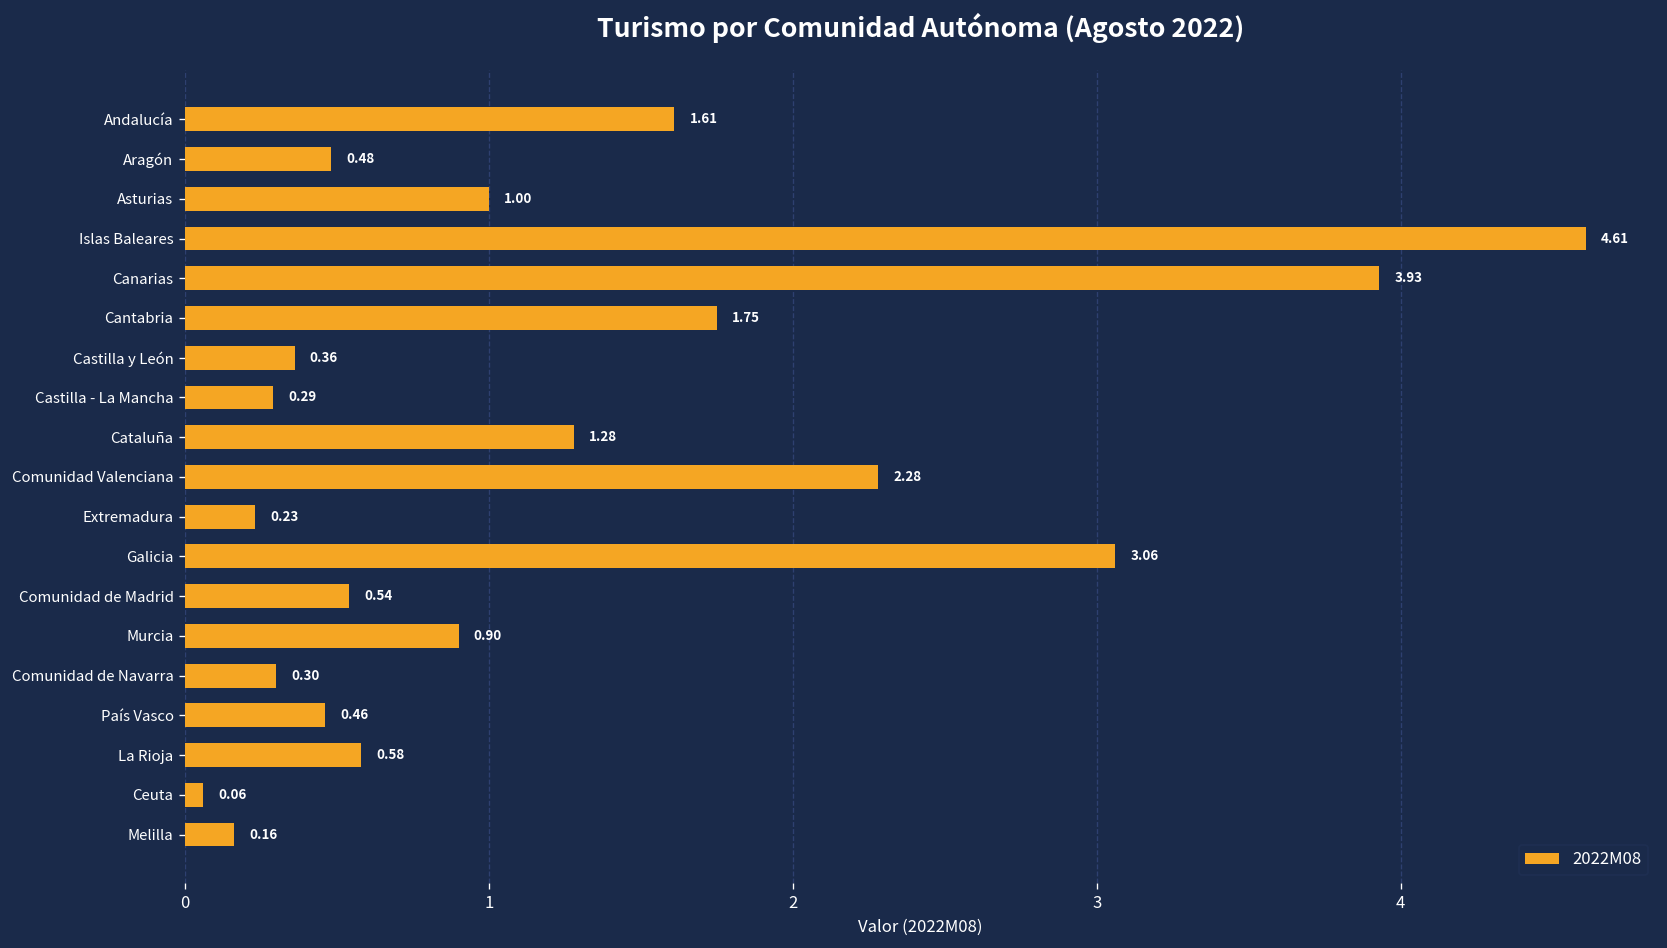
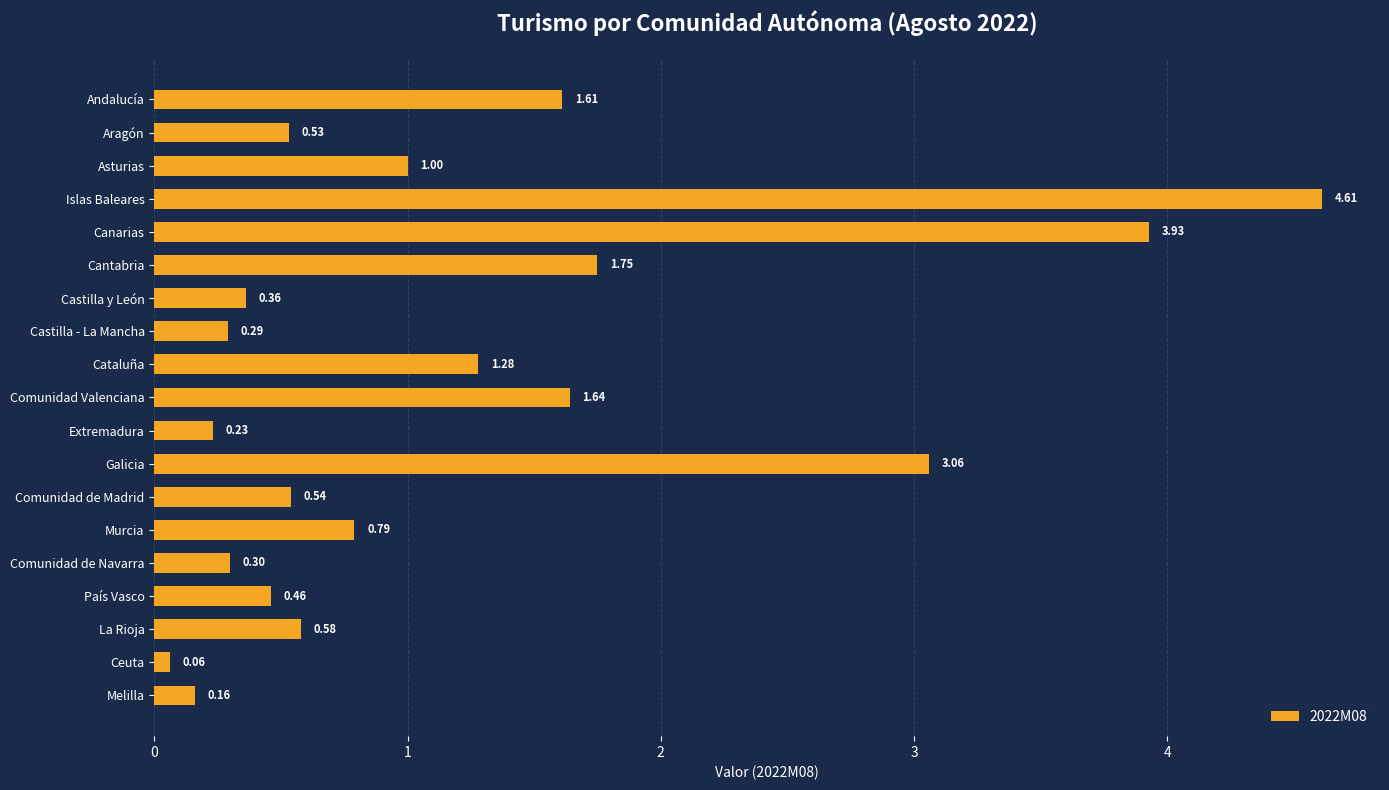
  {
    "Andalucía": 1.61,
-   "Aragón": 0.48,
+   "Aragón": 0.53,
    "Asturias": 1.00,
    "Islas Baleares": 4.61,
    "Canarias": 3.93,
    "Cantabria": 1.75,
    "Castilla y León": 0.36,
    "Castilla - La Mancha": 0.29,
    "Cataluña": 1.28,
-   "Comunidad Valenciana": 2.28,
+   "Comunidad Valenciana": 1.64,
    "Extremadura": 0.23,
    "Galicia": 3.06,
    "Comunidad de Madrid": 0.54,
-   "Murcia": 0.90,
+   "Murcia": 0.79,
    "Comunidad de Navarra": 0.30,
    "País Vasco": 0.46,
    "La Rioja": 0.58,
    "Ceuta": 0.06,
    "Melilla": 0.16
  }
